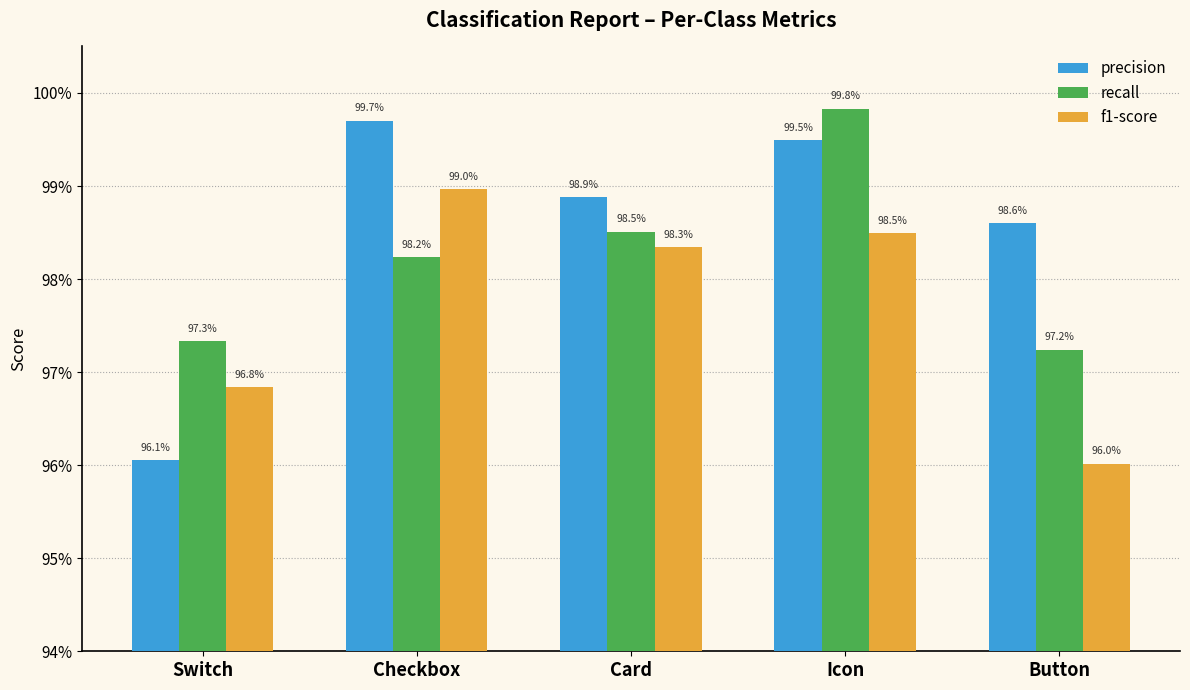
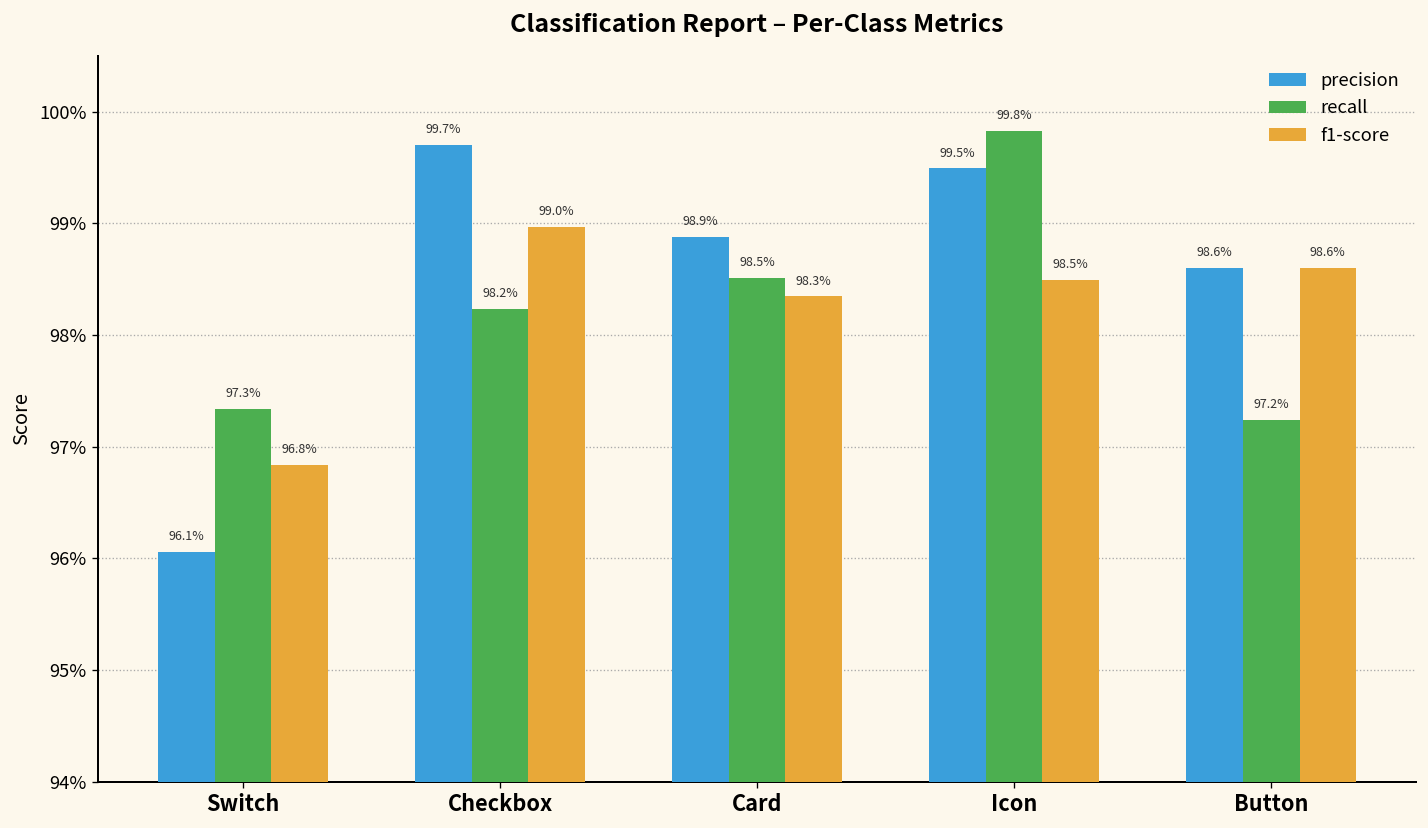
  {
    "precision": {
      "Switch": "96.1%",
      "Checkbox": "99.7%",
      "Card": "98.9%",
      "Icon": "99.5%",
      "Button": "98.6%"
    },
    "recall": {
      "Switch": "97.3%",
      "Checkbox": "98.2%",
      "Card": "98.5%",
      "Icon": "99.8%",
      "Button": "97.2%"
    },
    "f1-score": {
      "Switch": "96.8%",
      "Checkbox": "99.0%",
      "Card": "98.3%",
      "Icon": "98.5%",
-     "Button": "96.0%"
+     "Button": "98.6%"
    }
  }
